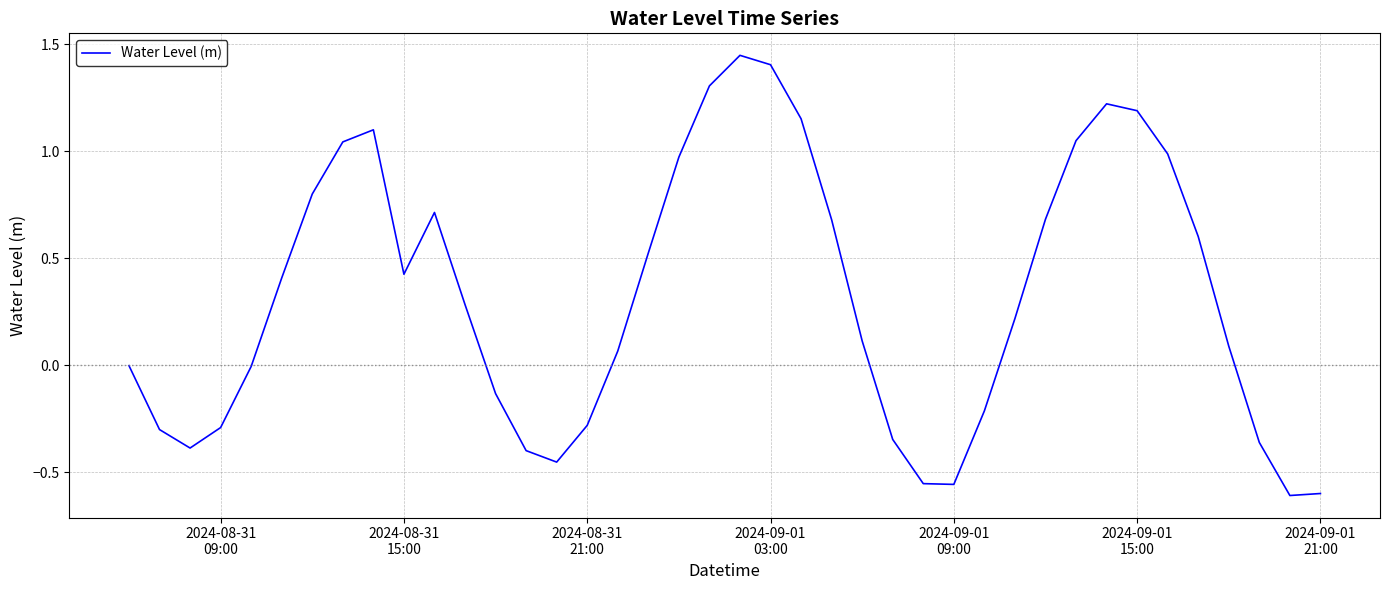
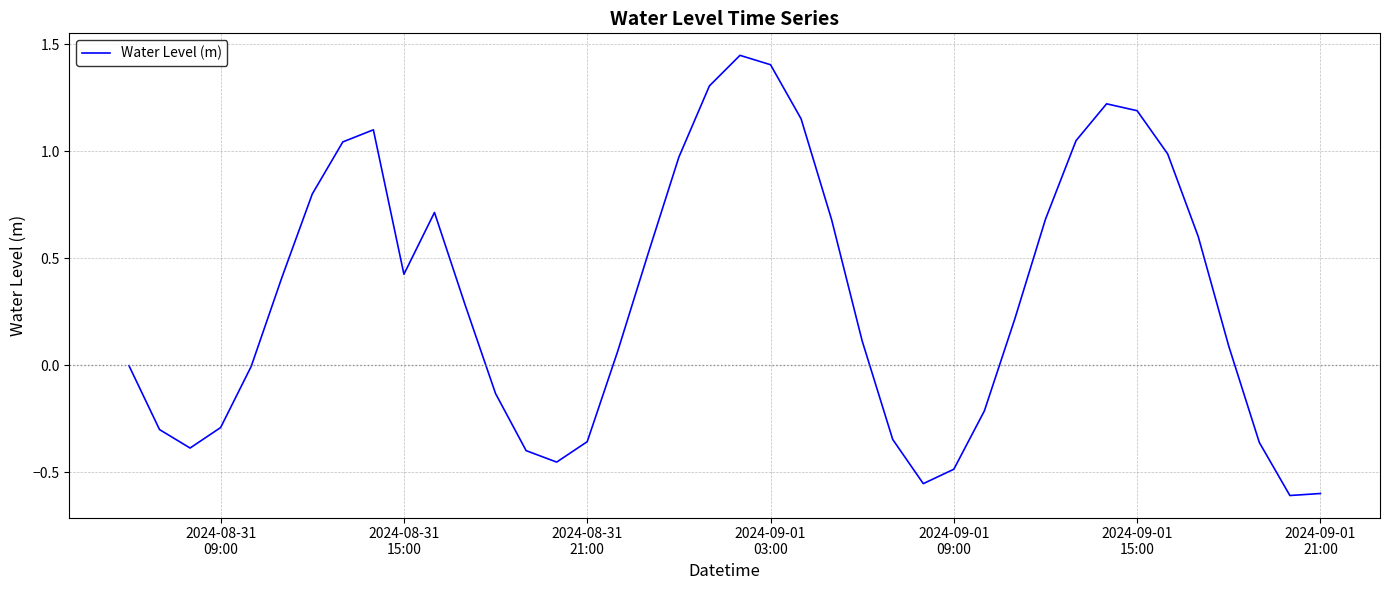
  {
    "2024-08-31 09:00": -0.29,
    "2024-08-31 15:00": 0.43,
-   "2024-08-31 21:00": -0.28,
+   "2024-08-31 21:00": -0.36,
    "2024-09-01 03:00": 1.40,
-   "2024-09-01 09:00": -0.56,
+   "2024-09-01 09:00": -0.49,
    "2024-09-01 15:00": 1.19,
    "2024-09-01 21:00": -0.60
  }
